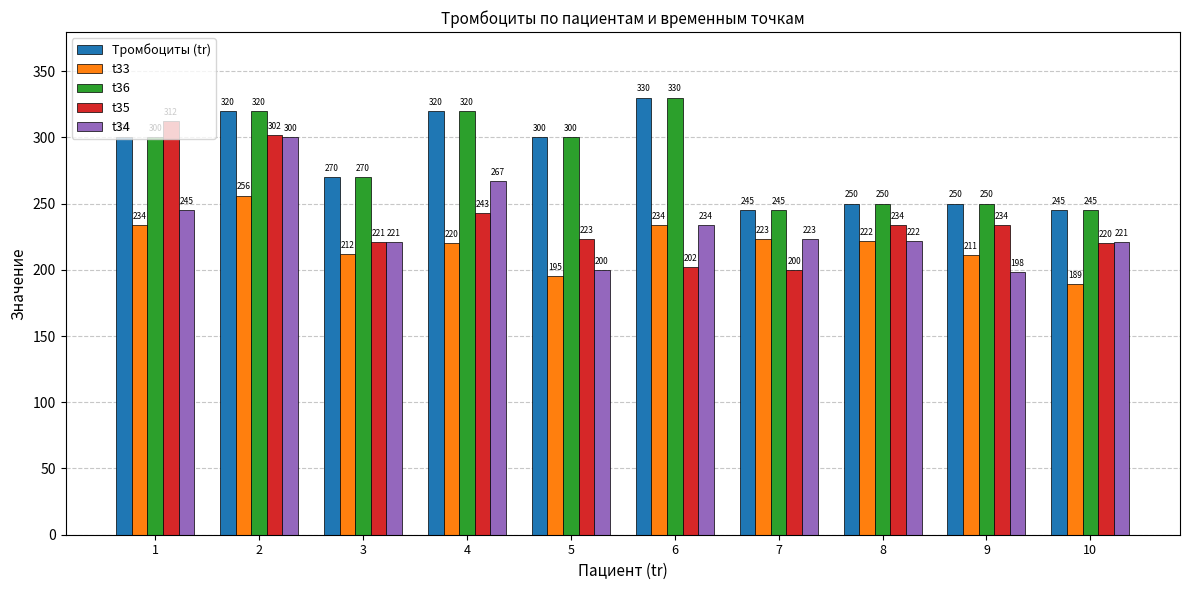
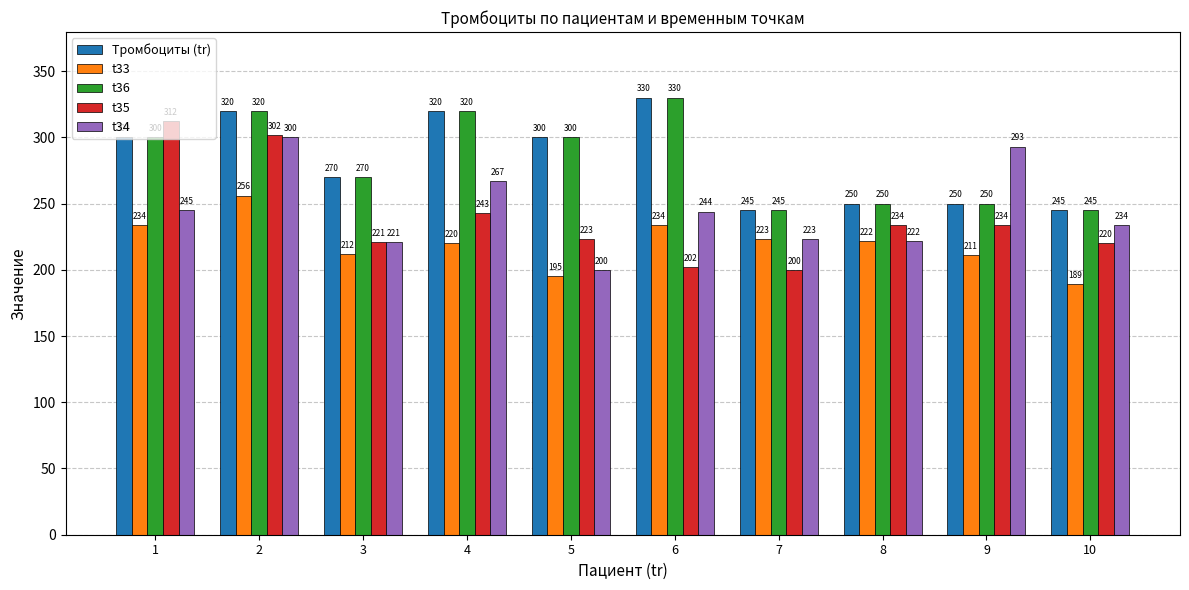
  {
    "Тромбоциты (tr)": {
      "2": 320,
      "3": 270,
      "4": 320,
      "5": 300,
      "6": 330,
      "7": 245,
      "8": 250,
      "9": 250,
      "10": 245
    },
    "t33": {
      "1": 234,
      "2": 256,
      "3": 212,
      "4": 220,
      "5": 195,
      "6": 234,
      "7": 223,
      "8": 222,
      "9": 211,
      "10": 189
    },
    "t36": {
      "2": 320,
      "3": 270,
      "4": 320,
      "5": 300,
      "6": 330,
      "7": 245,
      "8": 250,
      "9": 250,
      "10": 245
    },
    "t35": {
      "2": 302,
      "3": 221,
      "4": 243,
      "5": 223,
      "6": 202,
      "7": 200,
      "8": 234,
      "9": 234,
      "10": 220
    },
    "t34": {
      "1": 245,
      "2": 300,
      "3": 221,
      "4": 267,
      "5": 200,
-     "6": 234,
+     "6": 244,
      "7": 223,
      "8": 222,
-     "9": 198,
-     "10": 221
+     "9": 293,
+     "10": 234
    }
  }
